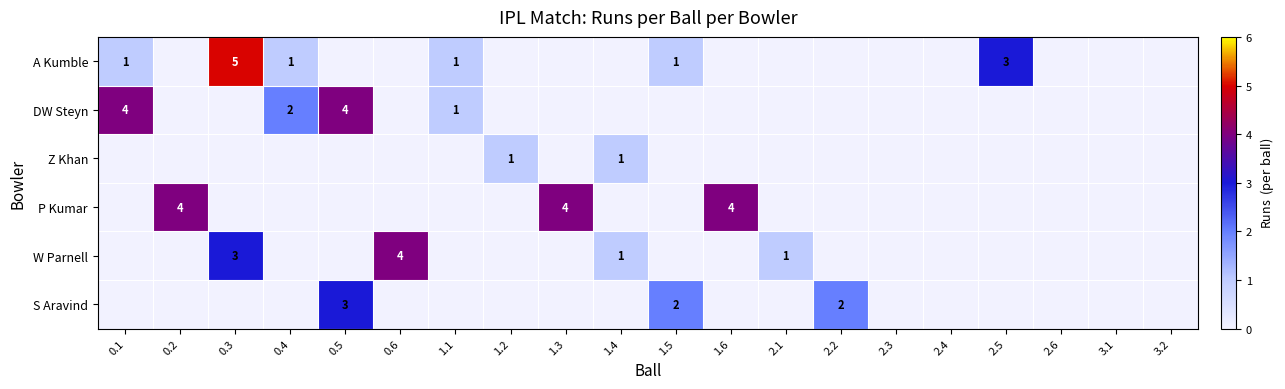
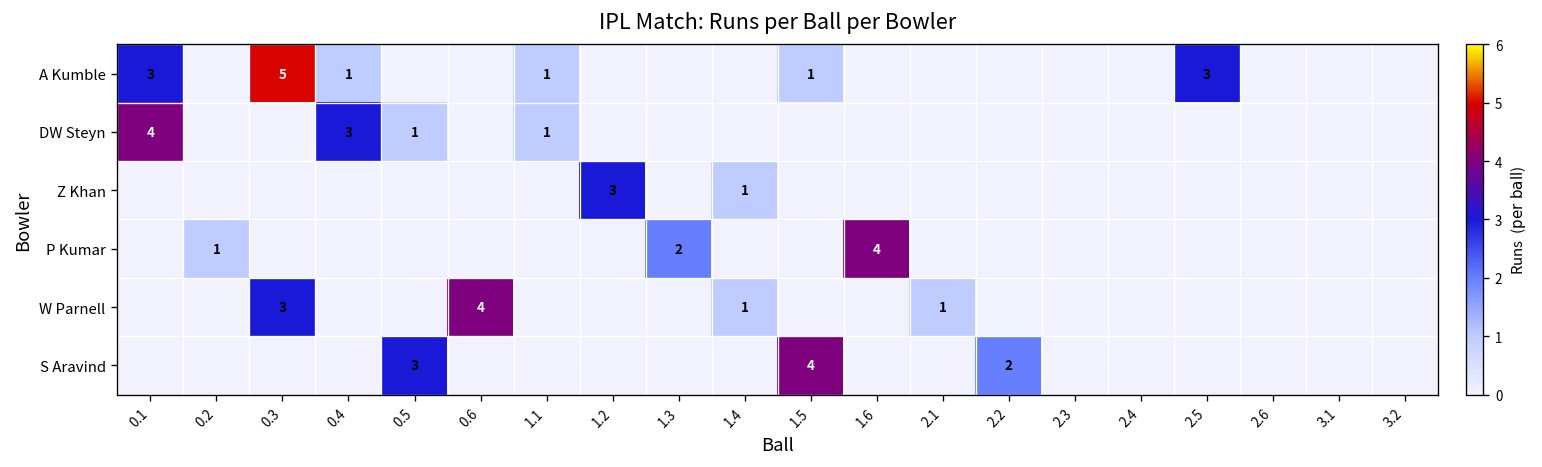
  {
    "A Kumble": {
-     "0.1": 1,
+     "0.1": 3,
      "0.3": 5,
      "0.4": 1,
      "1.1": 1,
      "1.5": 1,
      "2.5": 3
    },
    "DW Steyn": {
      "0.1": 4,
-     "0.4": 2,
-     "0.5": 4,
+     "0.4": 3,
+     "0.5": 1,
      "1.1": 1
    },
    "Z Khan": {
-     "1.2": 1,
+     "1.2": 3,
      "1.4": 1
    },
    "P Kumar": {
-     "0.2": 4,
-     "1.3": 4,
+     "0.2": 1,
+     "1.3": 2,
      "1.6": 4
    },
    "W Parnell": {
      "0.3": 3,
      "0.6": 4,
      "1.4": 1,
      "2.1": 1
    },
    "S Aravind": {
      "0.5": 3,
-     "1.5": 2,
+     "1.5": 4,
      "2.2": 2
    }
  }
